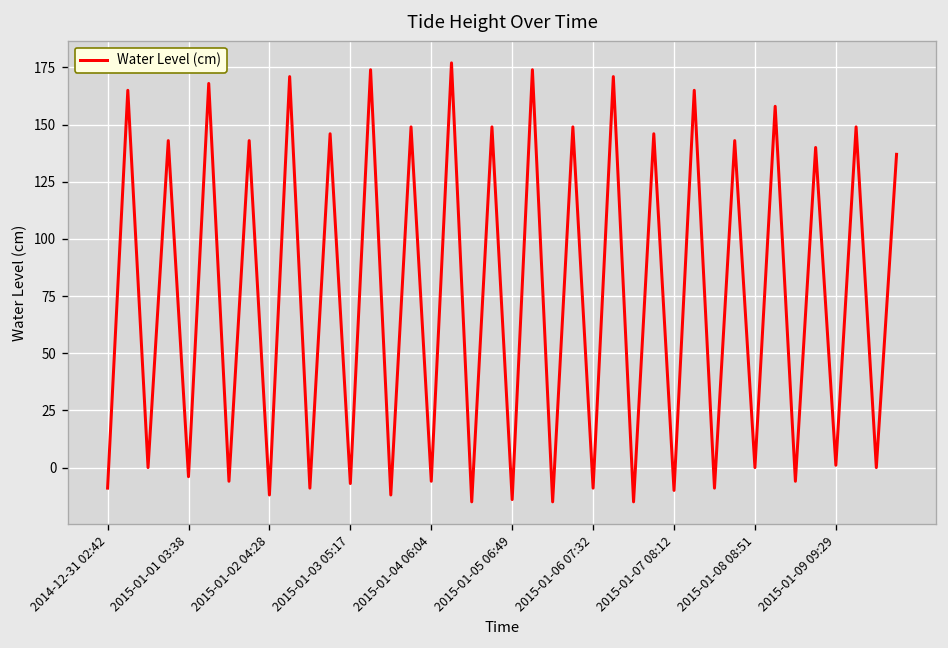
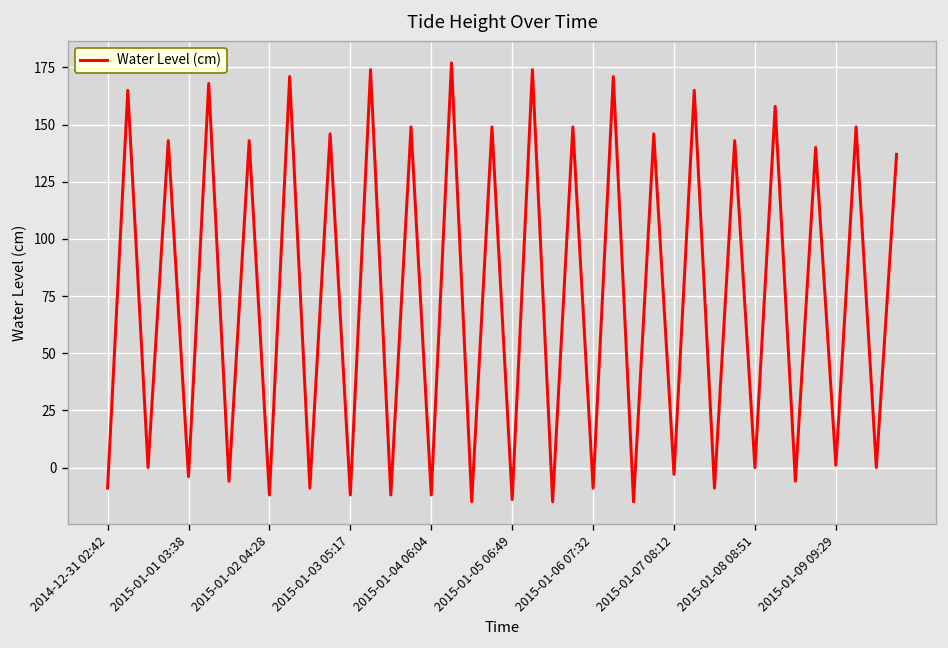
  {
    "2014-12-31 02:42": -9,
    "2015-01-01 03:38": -4,
    "2015-01-02 04:28": -12,
-   "2015-01-03 05:17": -7,
-   "2015-01-04 06:04": -6,
+   "2015-01-03 05:17": -12,
+   "2015-01-04 06:04": -12,
    "2015-01-05 06:49": -14,
    "2015-01-06 07:32": -9,
-   "2015-01-07 08:12": -10,
+   "2015-01-07 08:12": -3,
    "2015-01-08 08:51": 0,
    "2015-01-09 09:29": 1
  }
